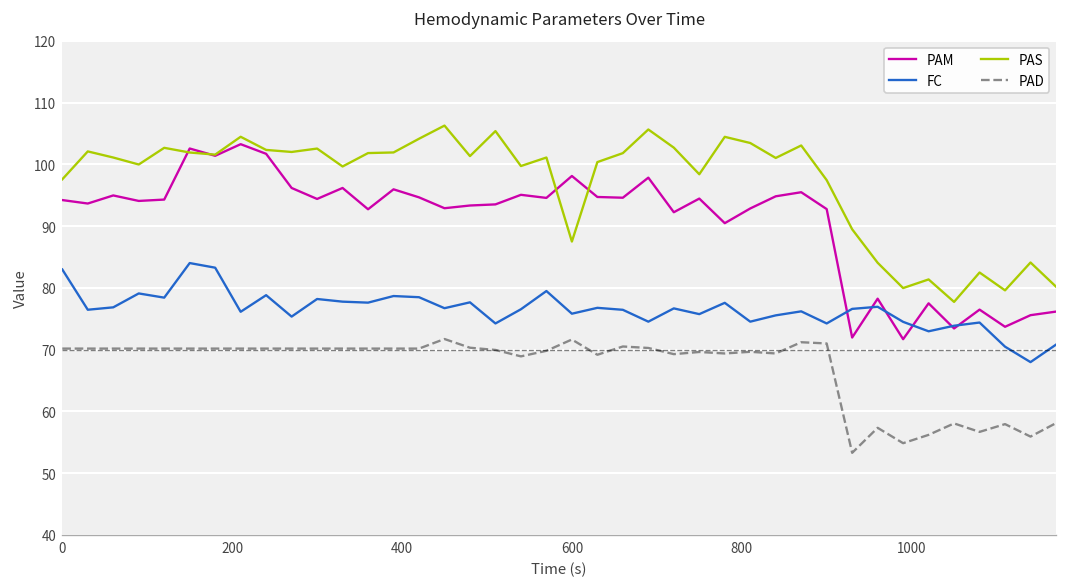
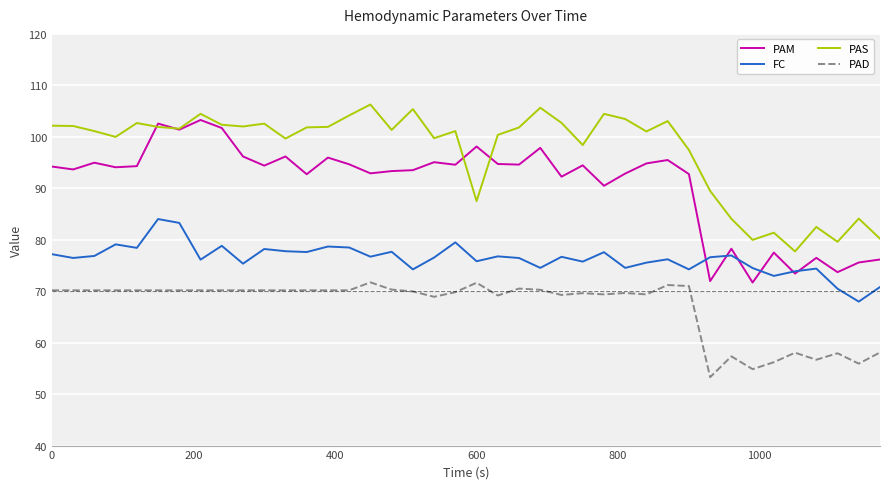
  {
    "PAM": {
      "0": 94,
      "600": 98
    },
    "FC": {
-     "0": 83,
+     "0": 77,
      "600": 76
    },
    "PAS": {
-     "0": 98,
+     "0": 102,
      "600": 88
    },
    "PAD": {
      "0": 70,
      "600": 72
    }
  }
